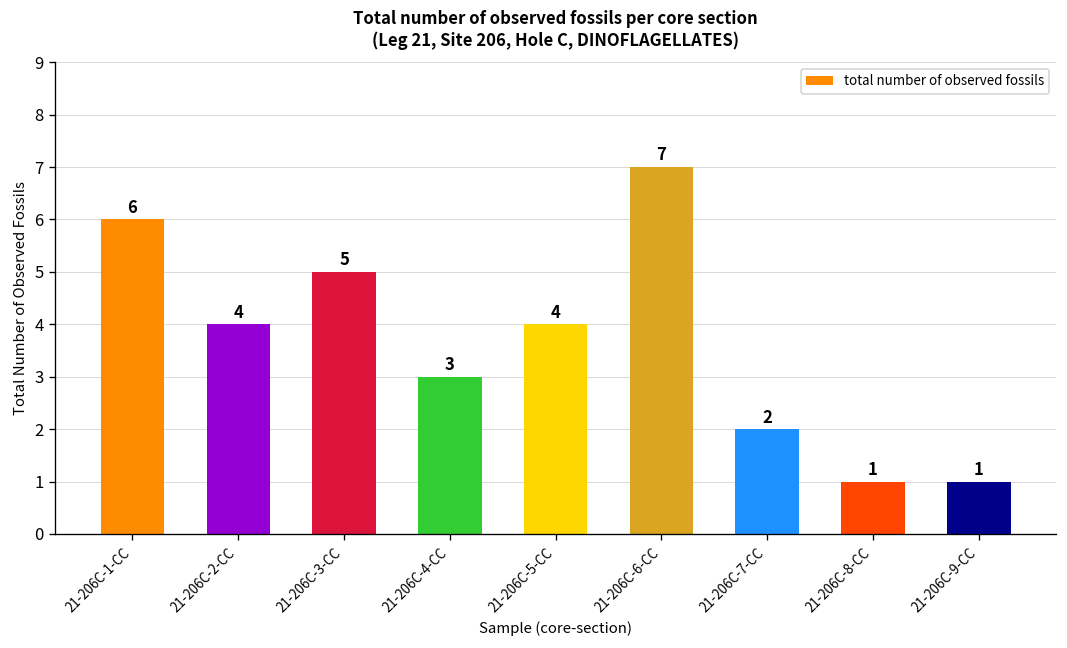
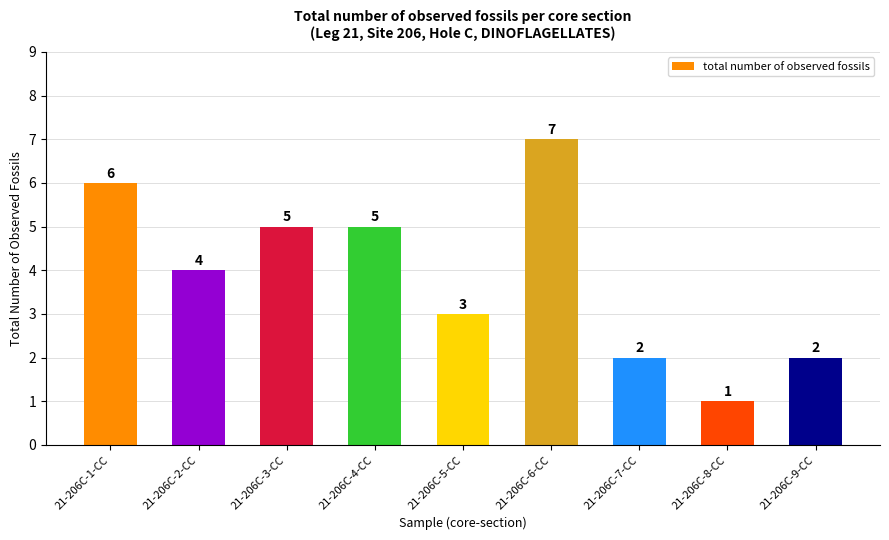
  {
    "21-206C-1-CC": 6,
    "21-206C-2-CC": 4,
    "21-206C-3-CC": 5,
-   "21-206C-4-CC": 3,
-   "21-206C-5-CC": 4,
+   "21-206C-4-CC": 5,
+   "21-206C-5-CC": 3,
    "21-206C-6-CC": 7,
    "21-206C-7-CC": 2,
    "21-206C-8-CC": 1,
-   "21-206C-9-CC": 1
+   "21-206C-9-CC": 2
  }
